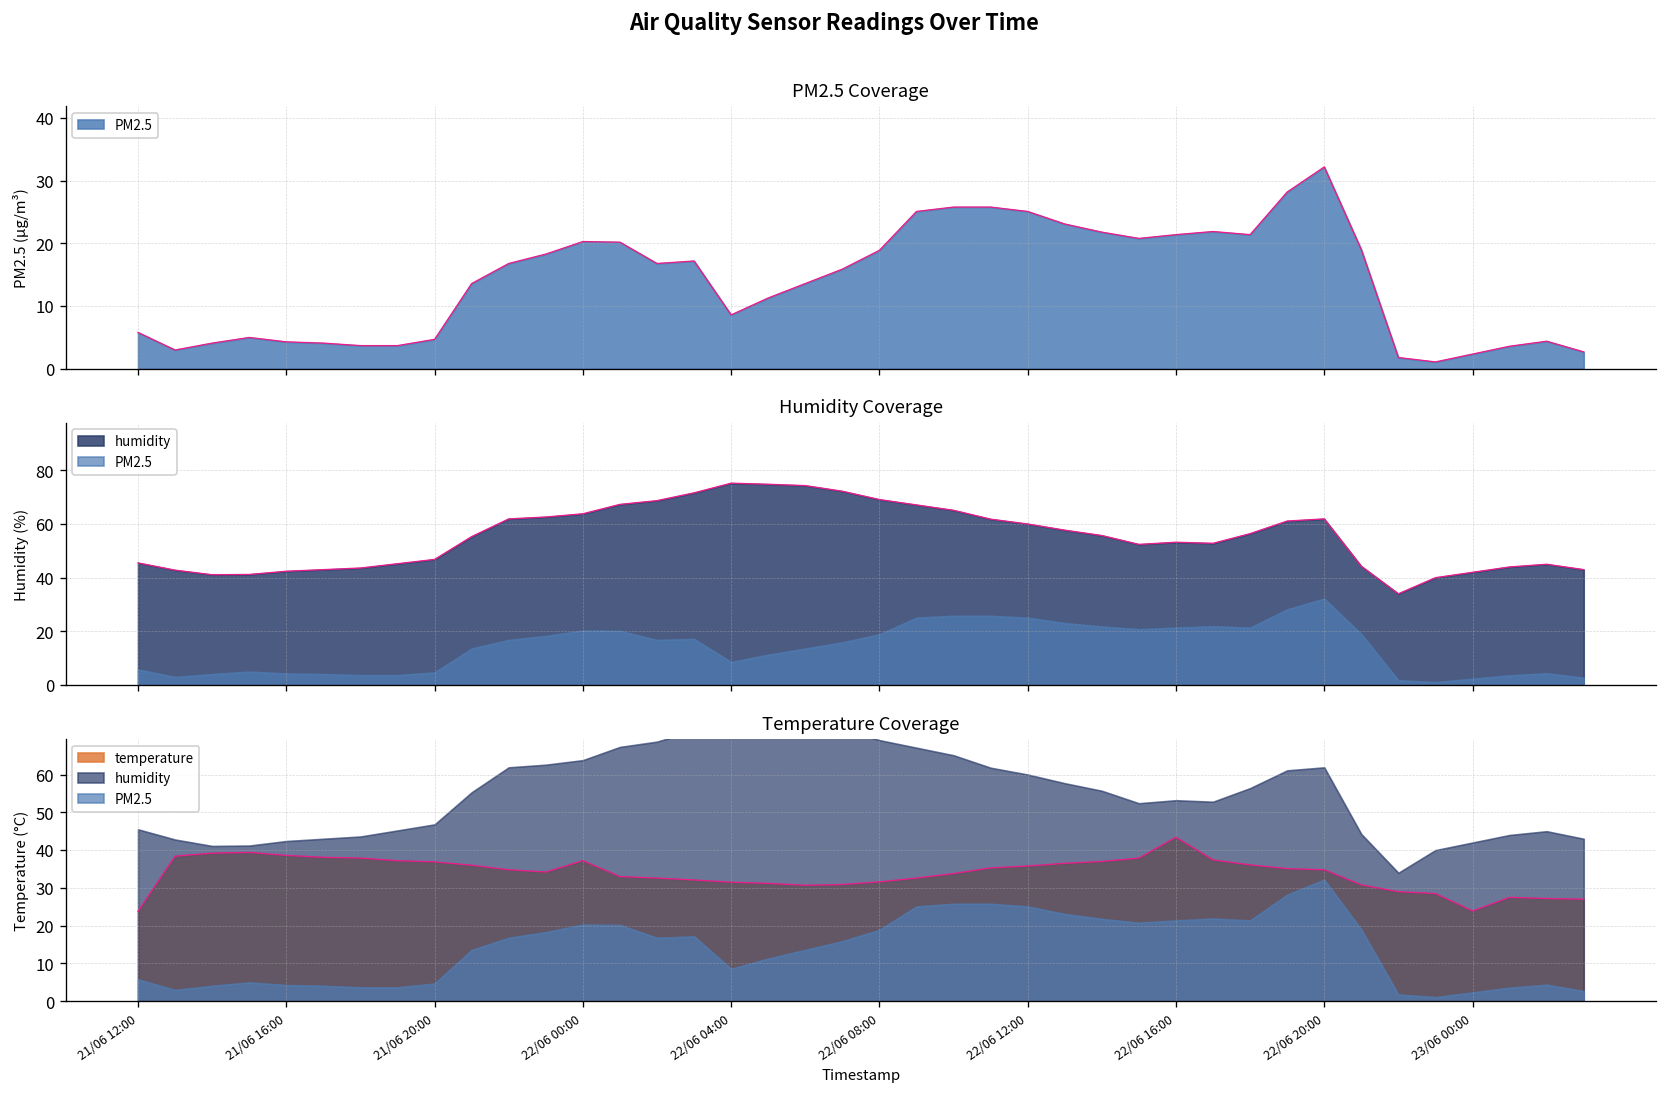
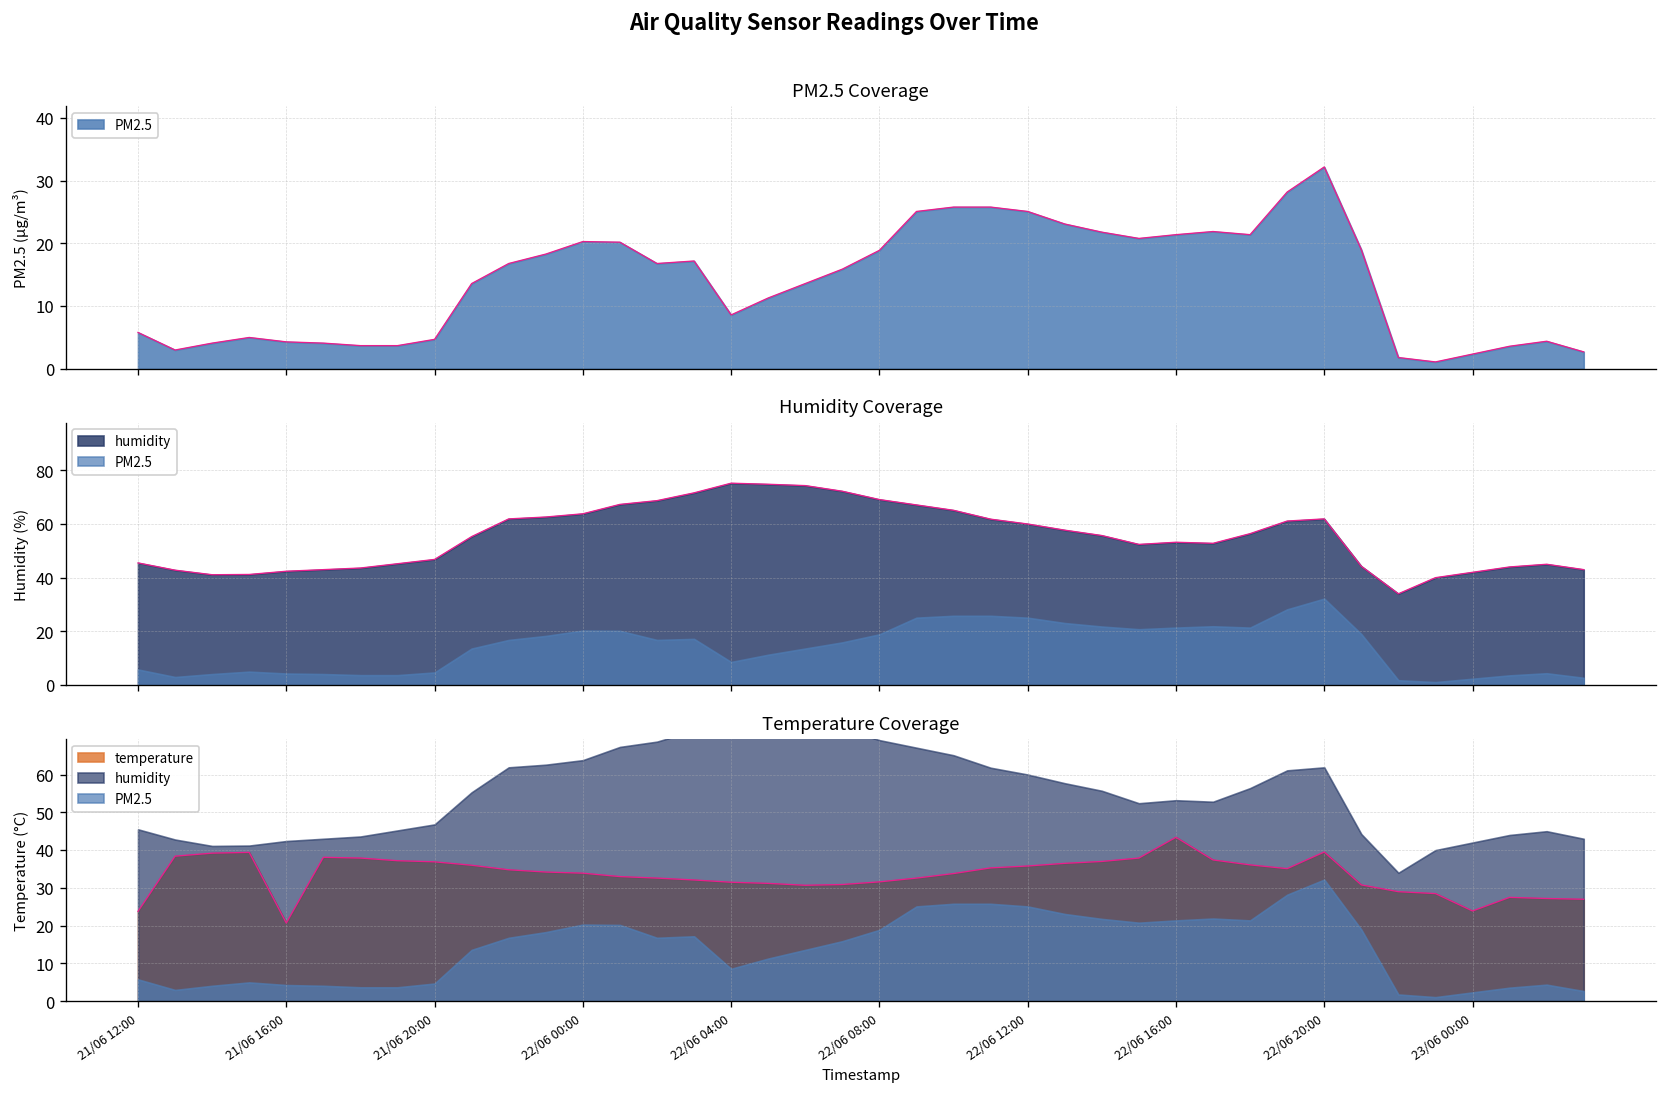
  {
    "Temperature Coverage": {
      "temperature": {
        "21/06 12:00": 24,
-       "21/06 16:00": 39,
+       "21/06 16:00": 21,
        "21/06 20:00": 37,
-       "22/06 00:00": 37,
+       "22/06 00:00": 34,
        "22/06 04:00": 32,
        "22/06 08:00": 32,
        "22/06 12:00": 36,
        "22/06 16:00": 43,
-       "22/06 20:00": 35,
+       "22/06 20:00": 40,
        "23/06 00:00": 24
      },
      "humidity": {
        "21/06 12:00": 46,
        "21/06 16:00": 42,
        "21/06 20:00": 47,
        "22/06 00:00": 64,
        "22/06 08:00": 69,
        "22/06 12:00": 60,
        "22/06 16:00": 53,
        "22/06 20:00": 62,
        "23/06 00:00": 42
      },
      "PM2.5": {
        "21/06 12:00": 6,
        "21/06 16:00": 4,
        "21/06 20:00": 5,
        "22/06 00:00": 20,
        "22/06 04:00": 9,
        "22/06 08:00": 19,
        "22/06 12:00": 25,
        "22/06 16:00": 21,
        "22/06 20:00": 32,
        "23/06 00:00": 2
      }
    }
  }
